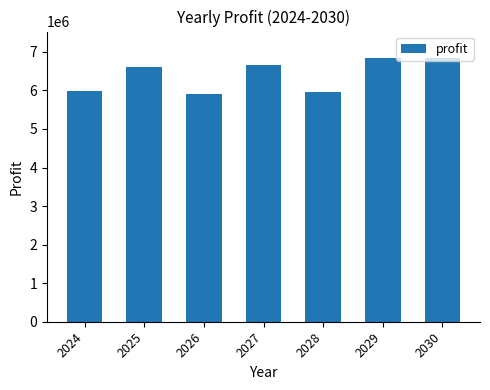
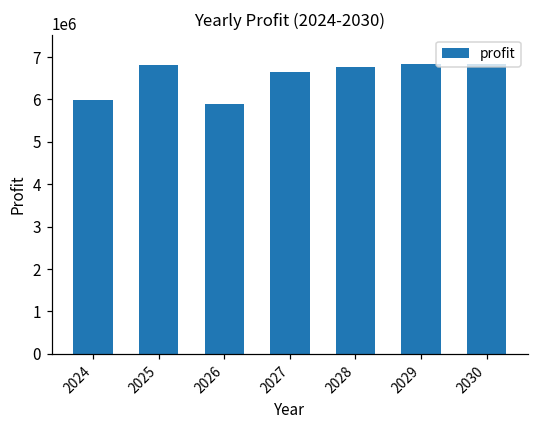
  {
    "2024": 6000000,
-   "2025": 6600000,
+   "2025": 6800000,
    "2026": 5900000,
    "2027": 6700000,
-   "2028": 6000000,
+   "2028": 6800000,
    "2029": 6800000
  }
